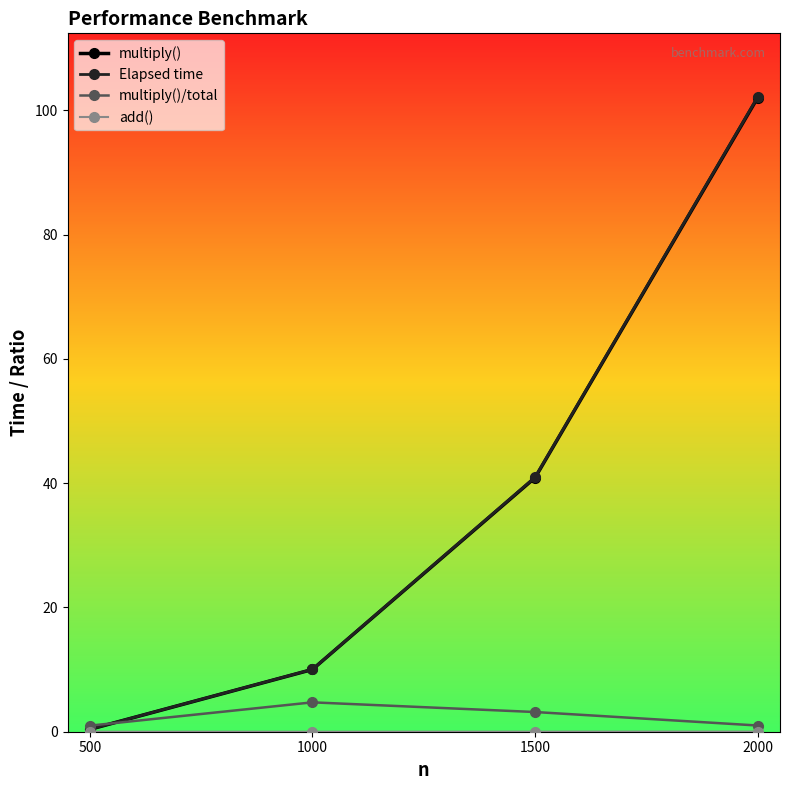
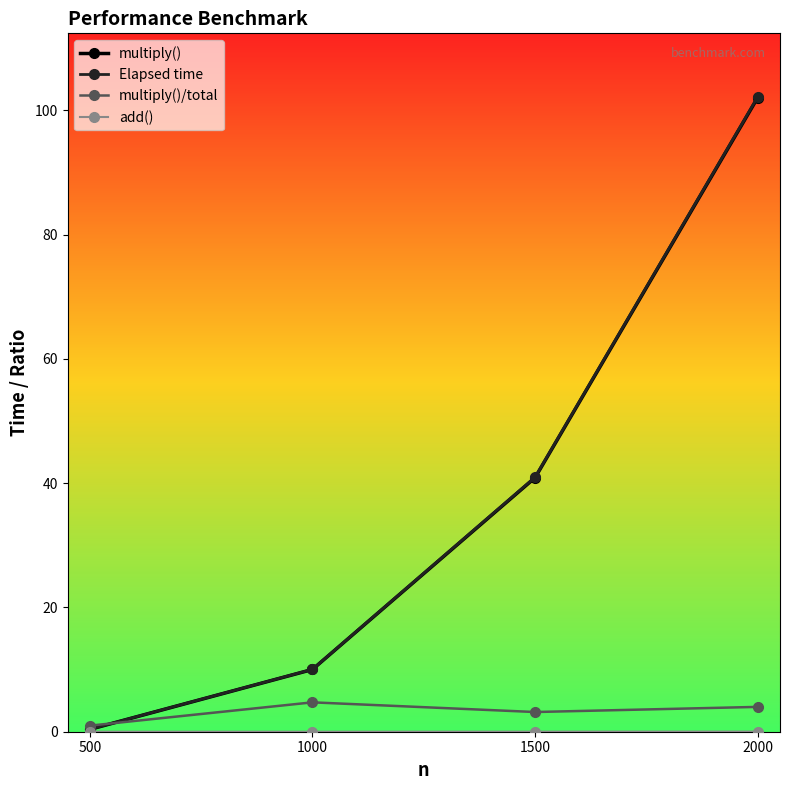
  {
    "multiply()/total": {
      "500": 1,
      "1000": 5,
      "1500": 3,
-     "2000": 1
+     "2000": 4
    },
    "add()": {
      "1000": 0,
      "1500": 0,
      "2000": 0
    }
  }
